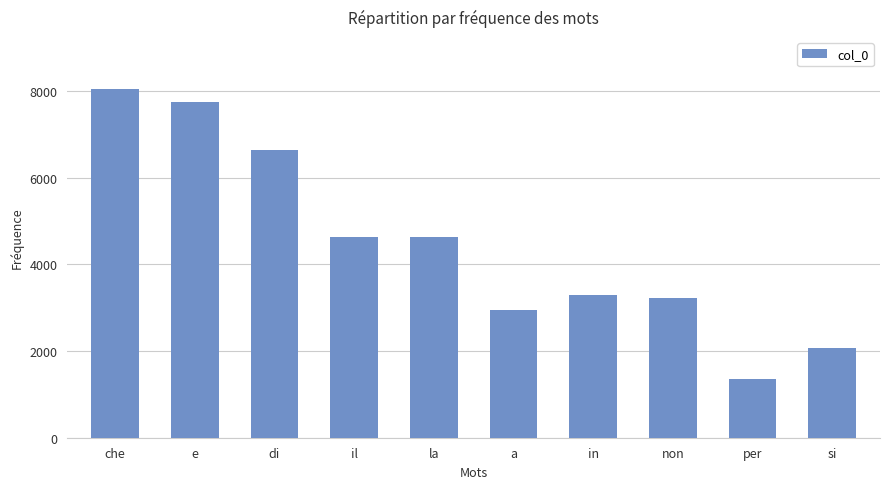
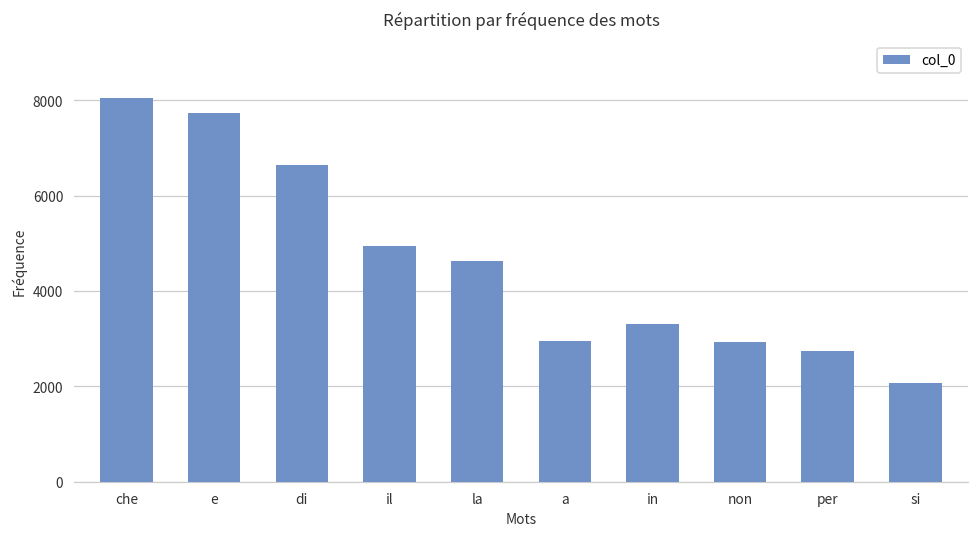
  {
    "che": 8000,
    "e": 7700,
    "di": 6600,
-   "il": 4600,
+   "il": 4900,
    "la": 4600,
    "a": 2900,
    "in": 3300,
-   "non": 3200,
-   "per": 1400,
+   "non": 2900,
+   "per": 2700,
    "si": 2100
  }
